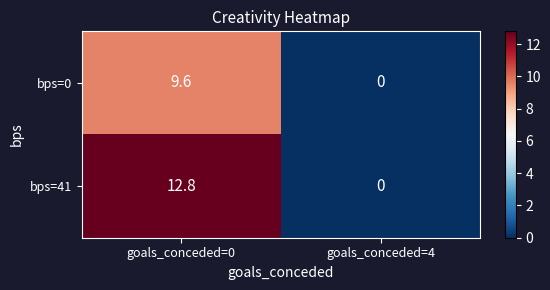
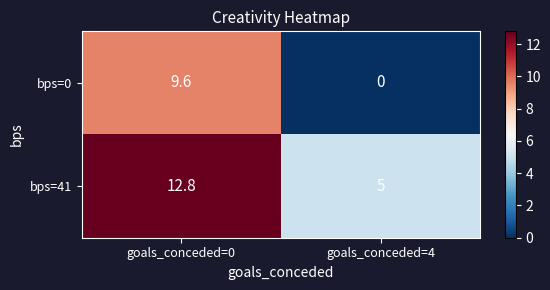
  {
    "bps=0": {
      "goals_conceded=0": 9.6,
      "goals_conceded=4": 0
    },
    "bps=41": {
      "goals_conceded=0": 12.8,
-     "goals_conceded=4": 0
+     "goals_conceded=4": 5
    }
  }
